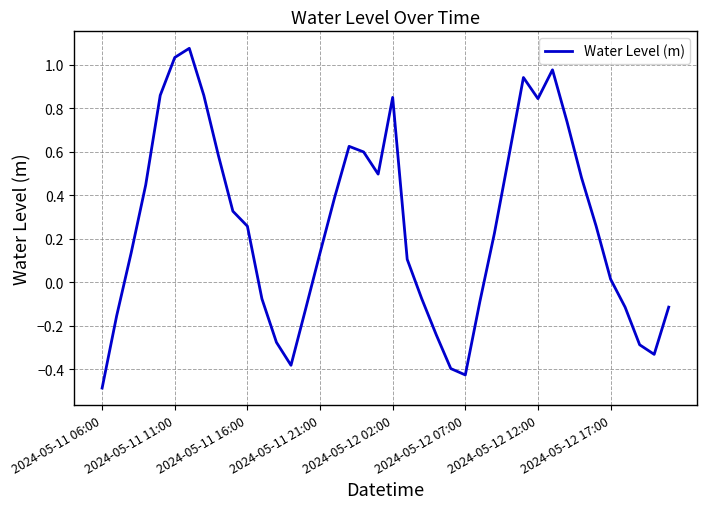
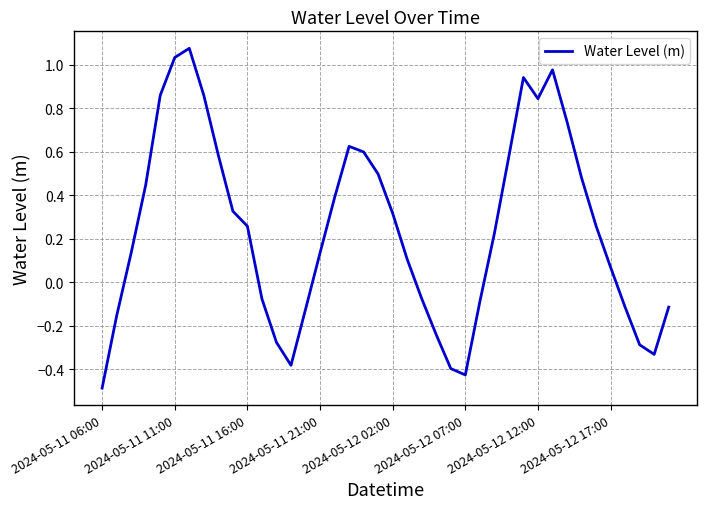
  {
    "2024-05-11 06:00": -0.49,
    "2024-05-11 11:00": 1.03,
    "2024-05-11 16:00": 0.26,
    "2024-05-11 21:00": 0.13,
-   "2024-05-12 02:00": 0.85,
+   "2024-05-12 02:00": 0.32,
    "2024-05-12 07:00": -0.43,
    "2024-05-12 12:00": 0.85,
-   "2024-05-12 17:00": 0.01
+   "2024-05-12 17:00": 0.07
  }
